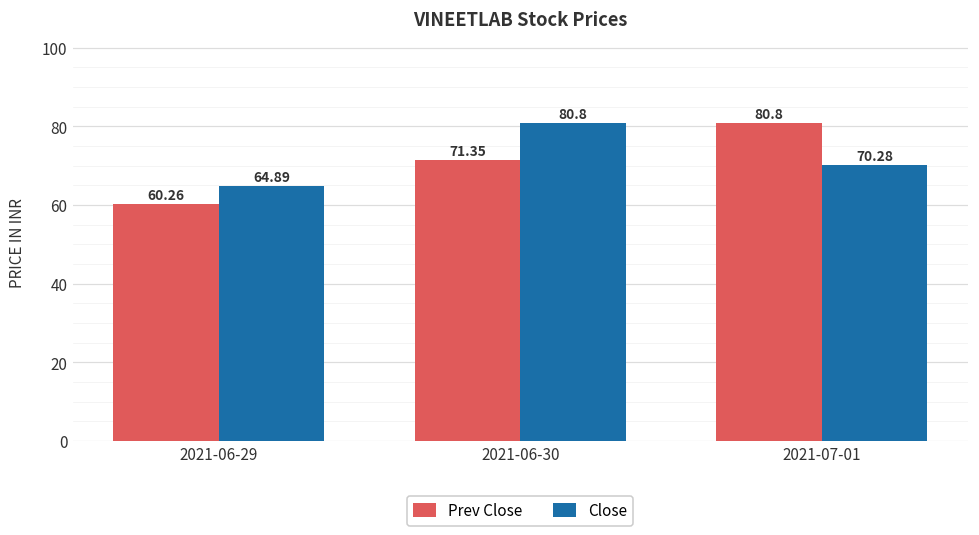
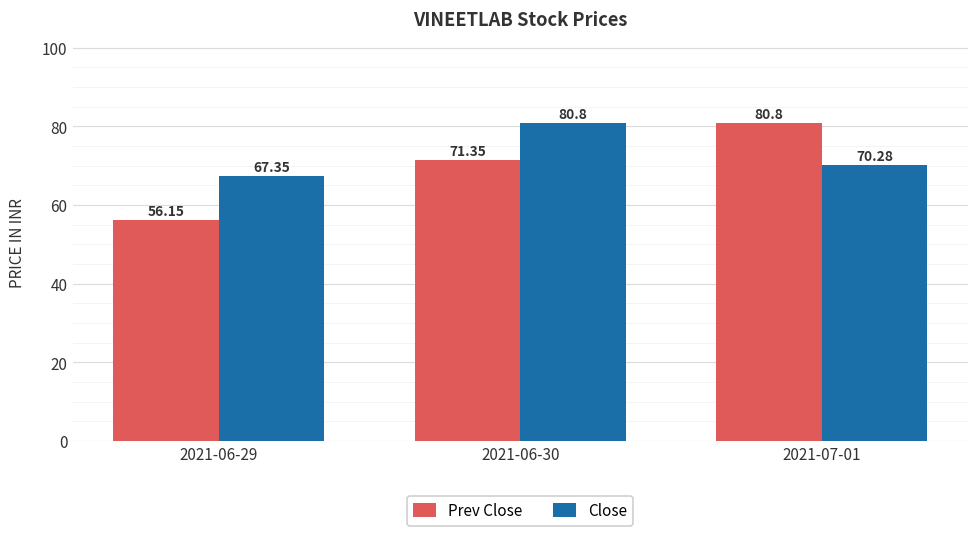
  {
    "Prev Close": {
-     "2021-06-29": 60.26,
+     "2021-06-29": 56.15,
      "2021-06-30": 71.35,
      "2021-07-01": 80.8
    },
    "Close": {
-     "2021-06-29": 64.89,
+     "2021-06-29": 67.35,
      "2021-06-30": 80.8,
      "2021-07-01": 70.28
    }
  }
